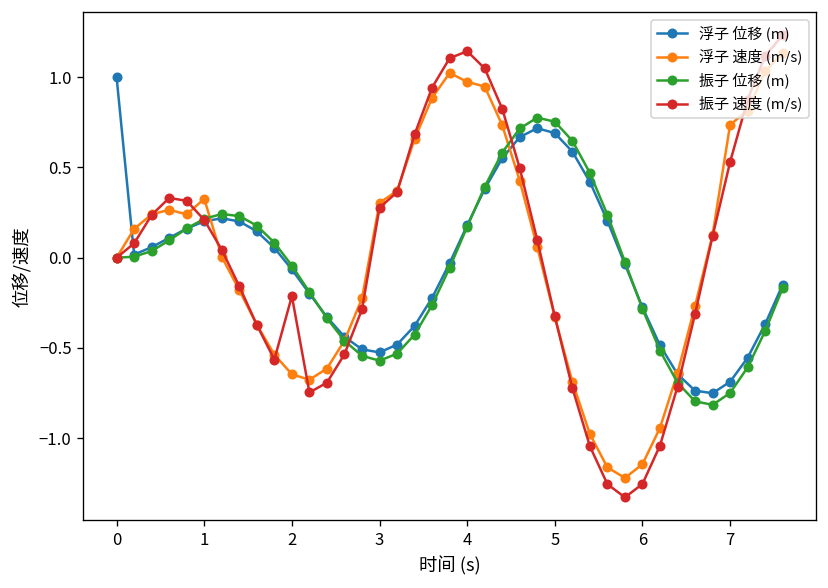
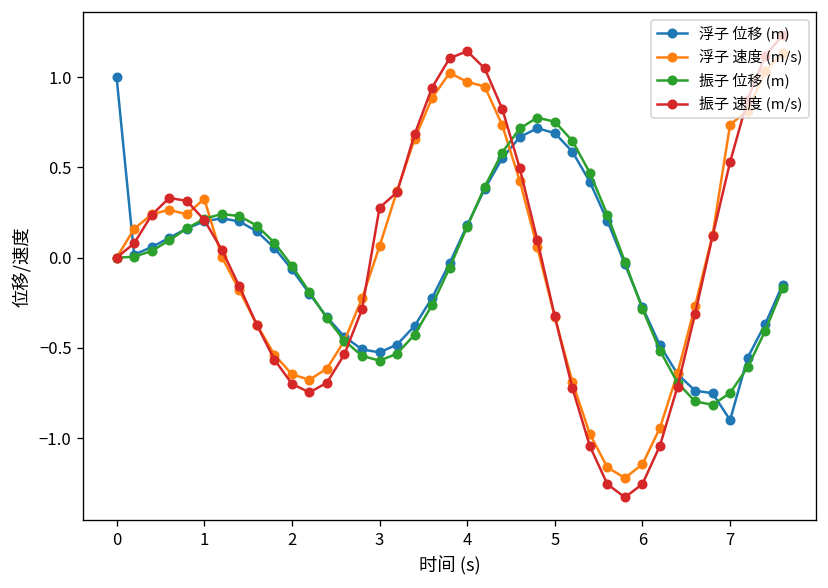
  {
    "浮子 位移 (m)": {
      "0": 1.00,
      "2": -0.07,
      "3": -0.52,
      "5": 0.69,
-     "7": -0.69
+     "7": -0.90
    },
    "浮子 速度 (m/s)": {
      "1": 0.33,
      "2": -0.65,
-     "3": 0.30,
+     "3": 0.06,
      "4": 0.97,
      "6": -1.14,
      "7": 0.74
    },
    "振子 位移 (m)": {
      "2": -0.04,
      "3": -0.57,
      "5": 0.75,
      "7": -0.75
    },
    "振子 速度 (m/s)": {
-     "2": -0.21,
+     "2": -0.70,
      "3": 0.28,
      "4": 1.14,
      "6": -1.25,
      "7": 0.53
    }
  }
